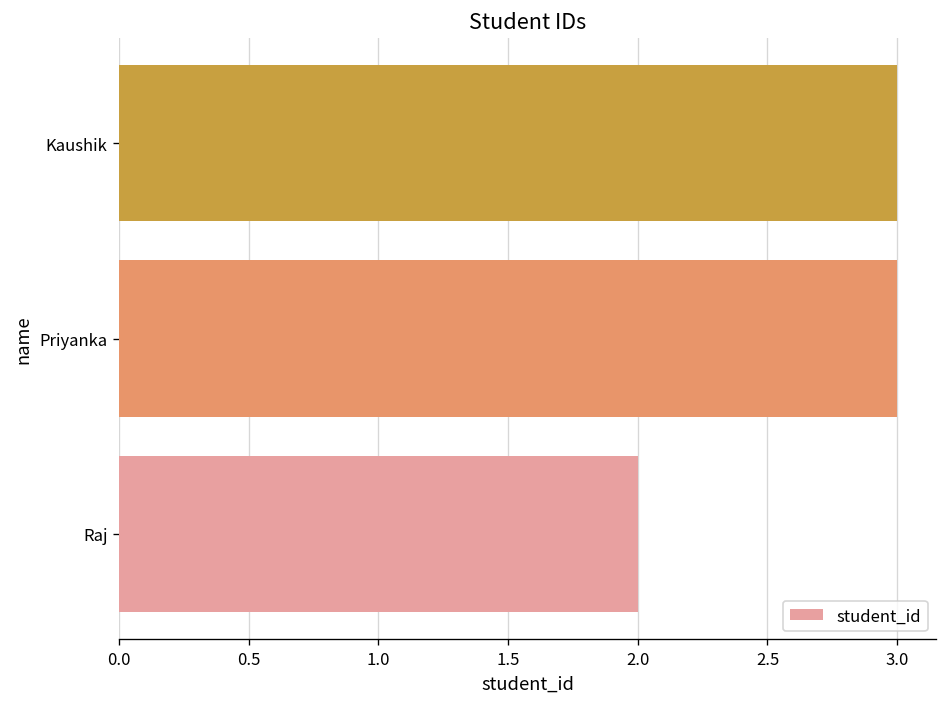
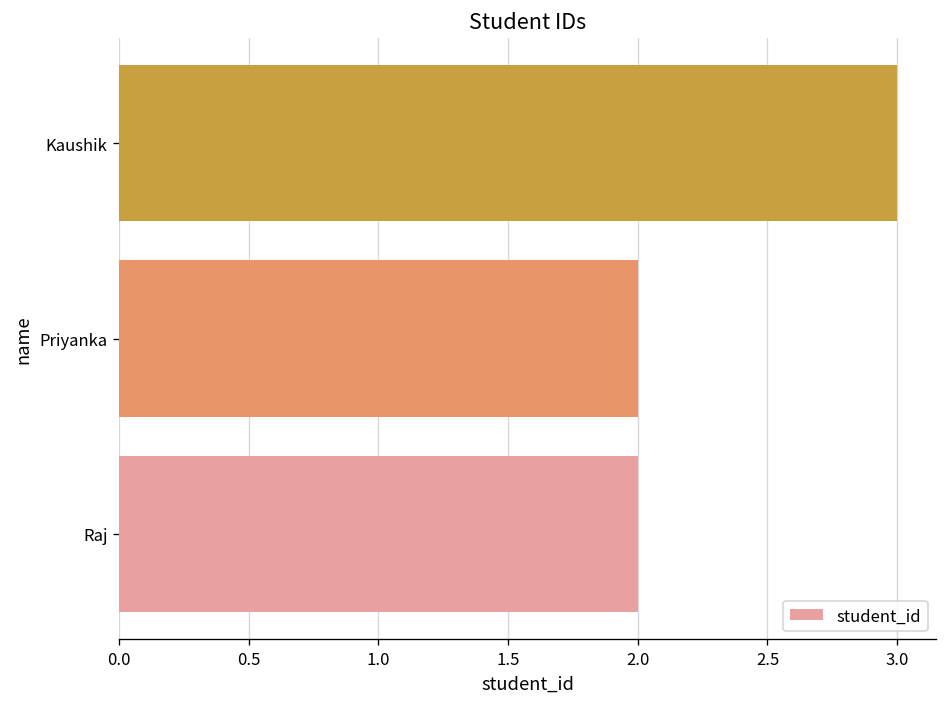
  {
    "Kaushik": 3,
-   "Priyanka": 3,
+   "Priyanka": 2,
    "Raj": 2
  }
